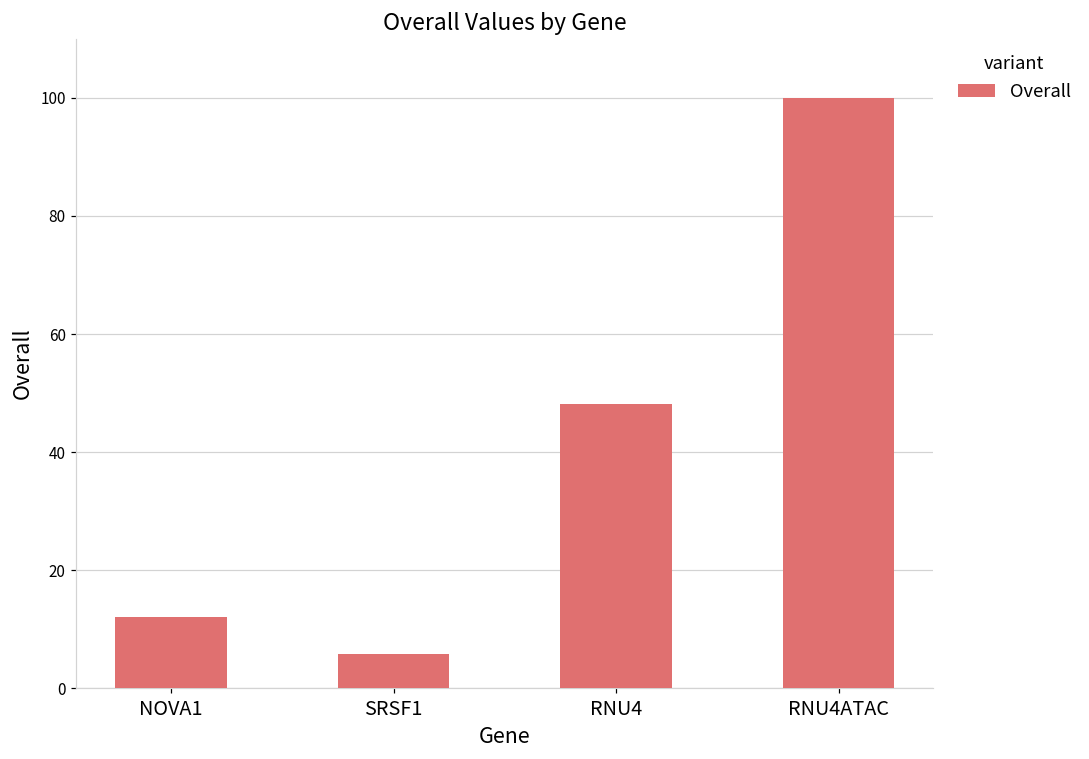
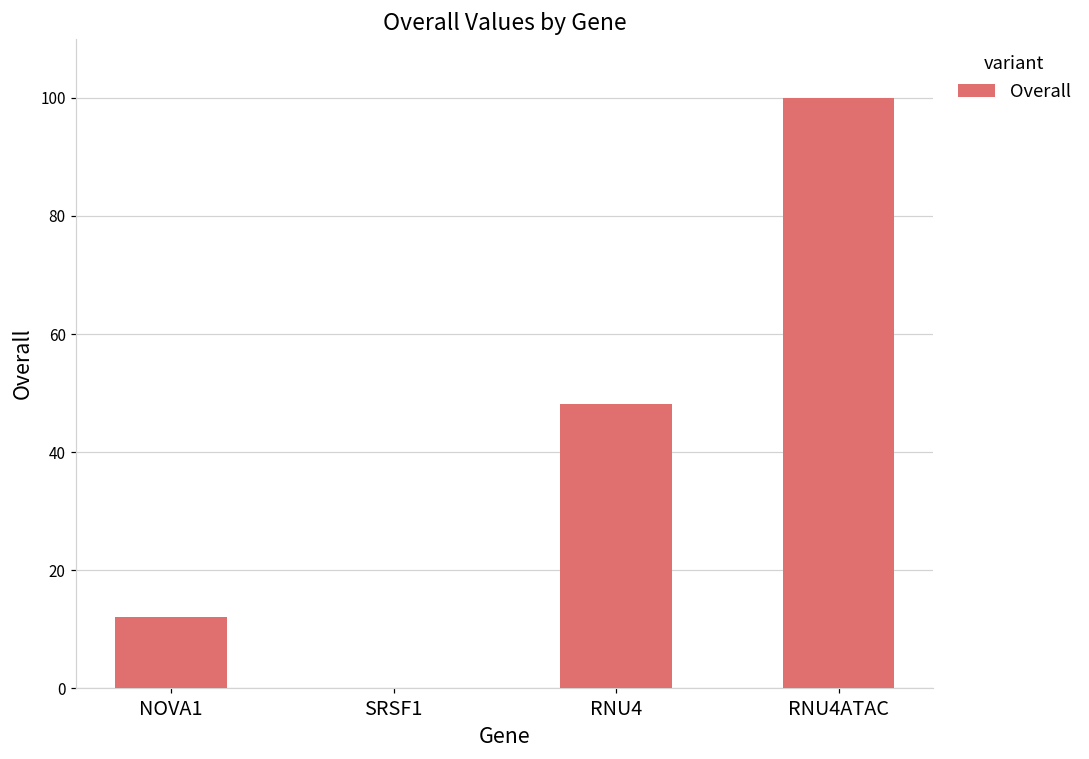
  {
    "NOVA1": 12,
-   "SRSF1": 6,
+   "SRSF1": 0,
    "RNU4": 48,
    "RNU4ATAC": 100
  }
